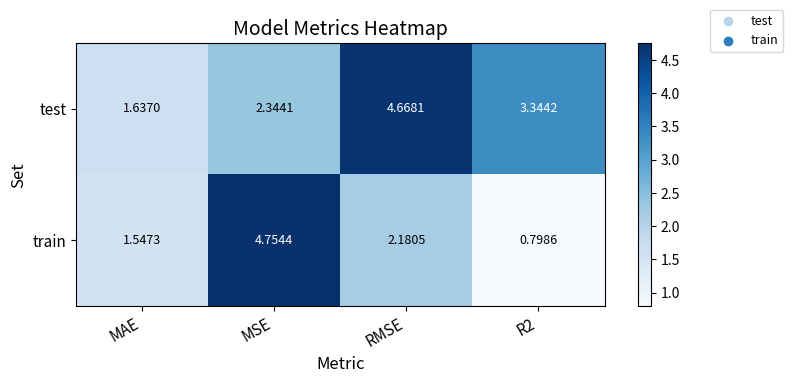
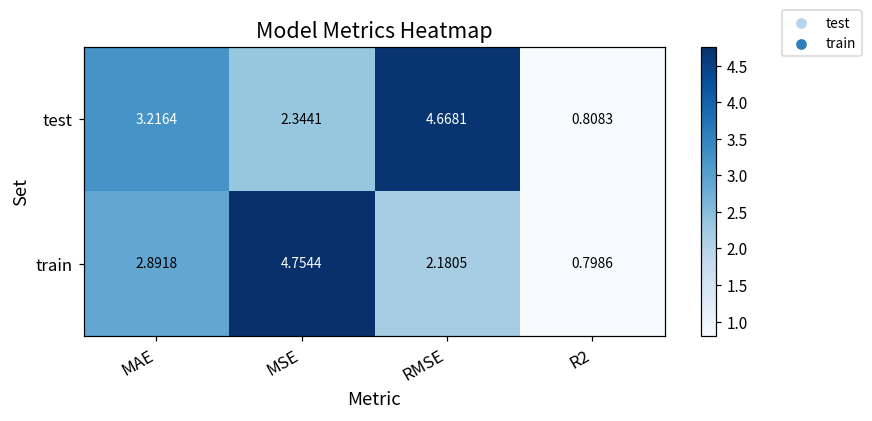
  {
    "test": {
-     "MAE": 1.6370,
+     "MAE": 3.2164,
      "MSE": 2.3441,
      "RMSE": 4.6681,
-     "R2": 3.3442
+     "R2": 0.8083
    },
    "train": {
-     "MAE": 1.5473,
+     "MAE": 2.8918,
      "MSE": 4.7544,
      "RMSE": 2.1805,
      "R2": 0.7986
    }
  }
